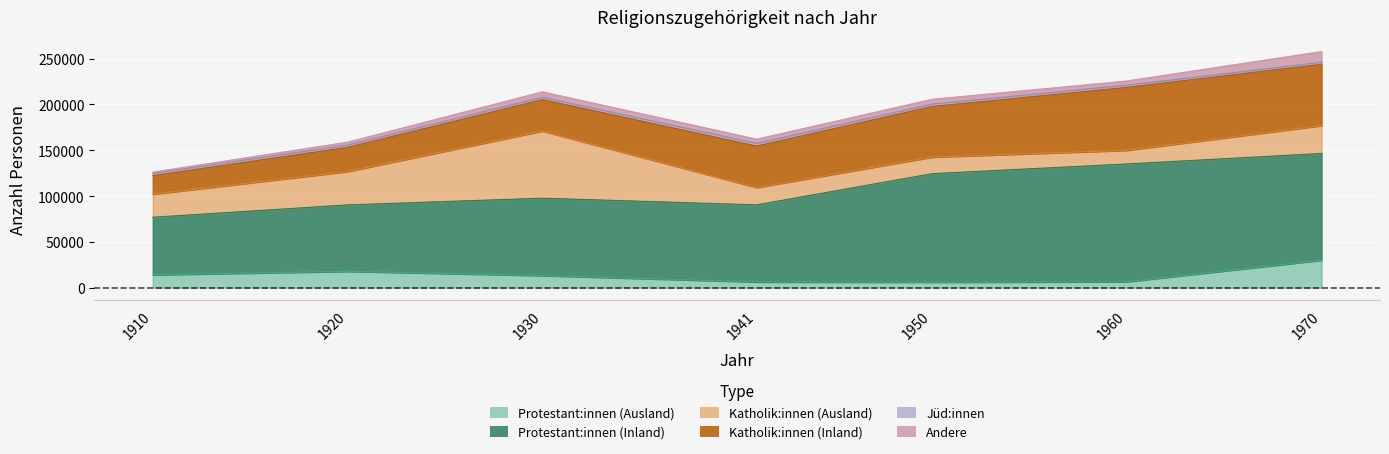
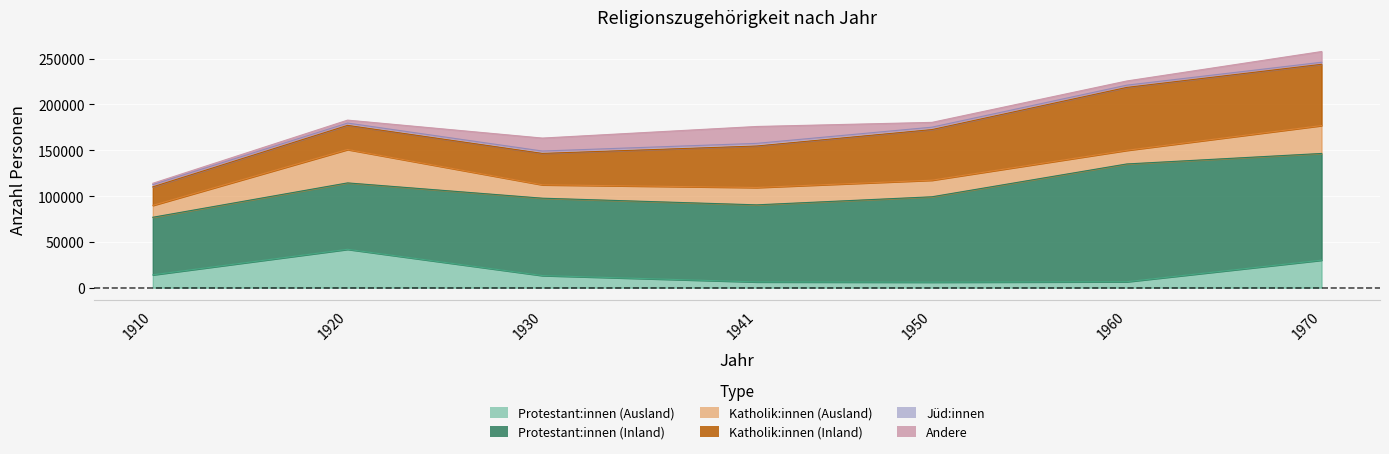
  {
    "Protestant:innen (Ausland)": {
      "1910": 10000,
-     "1920": 20000,
+     "1920": 40000,
      "1930": 10000,
      "1941": 10000,
      "1950": 10000,
      "1960": 10000,
      "1970": 30000
    },
    "Protestant:innen (Inland)": {
      "1910": 60000,
      "1920": 70000,
      "1930": 80000,
      "1941": 80000,
-     "1950": 120000,
+     "1950": 90000,
      "1960": 130000,
      "1970": 120000
    },
    "Katholik:innen (Ausland)": {
-     "1910": 30000,
+     "1910": 10000,
      "1920": 40000,
-     "1930": 70000,
+     "1930": 10000,
      "1941": 20000,
      "1950": 20000,
      "1960": 10000,
      "1970": 30000
    },
    "Katholik:innen (Inland)": {
      "1941": 50000
    },
    "Jüd:innen": {
      "1941": 0
    },
    "Andere": {
      "1920": 0,
-     "1930": 6000,
-     "1941": 0,
+     "1930": 14000,
+     "1941": 20000,
      "1950": 10000,
      "1960": 0,
      "1970": 10000
    }
  }
